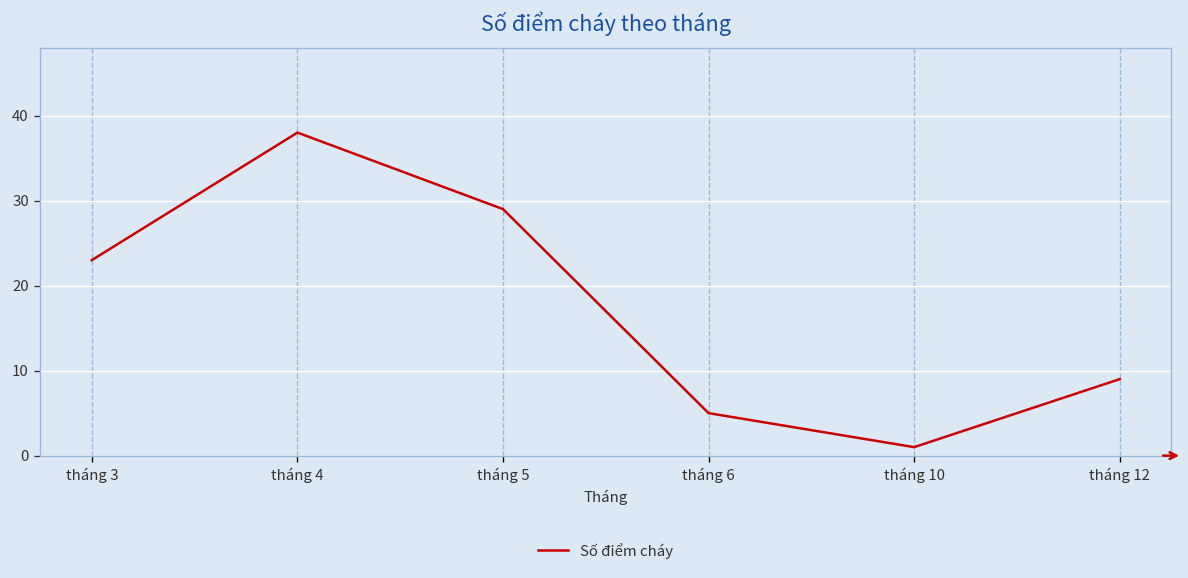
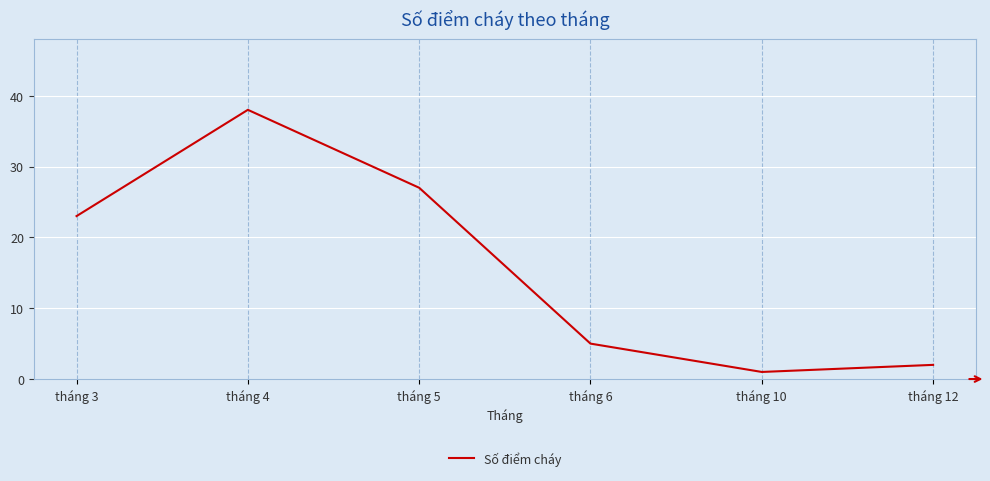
  {
    "tháng 3": 23,
    "tháng 4": 38,
-   "tháng 5": 29,
+   "tháng 5": 27,
    "tháng 6": 5,
    "tháng 10": 1,
-   "tháng 12": 9
+   "tháng 12": 2
  }
